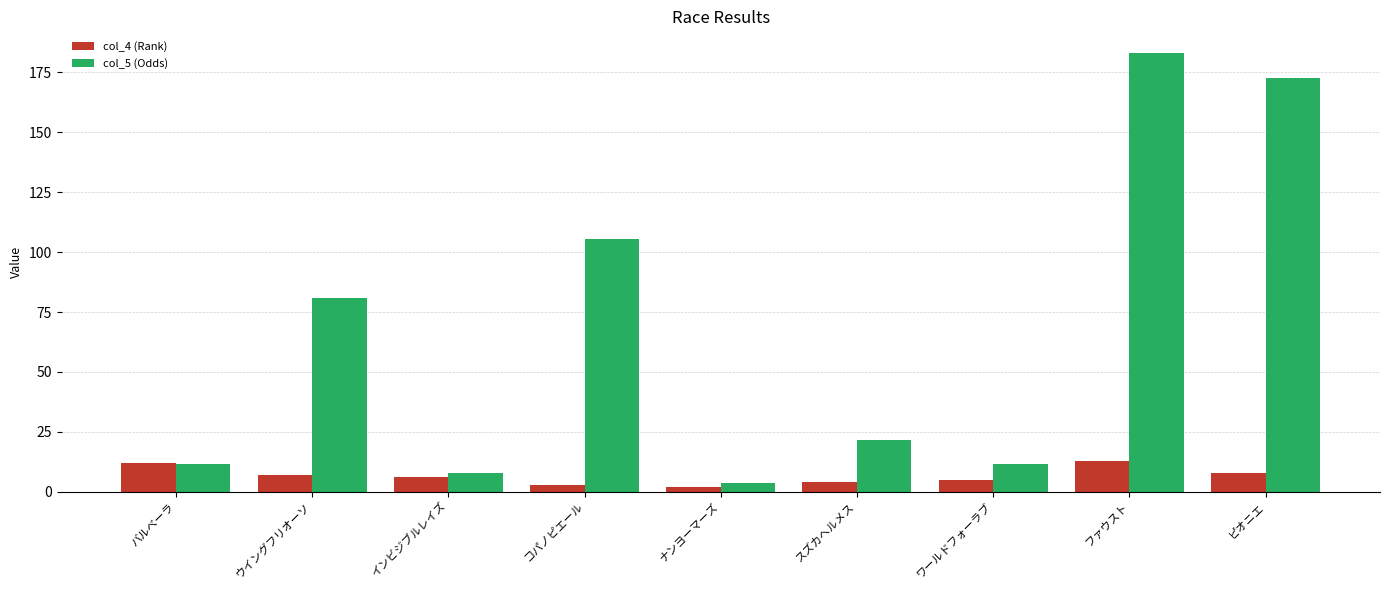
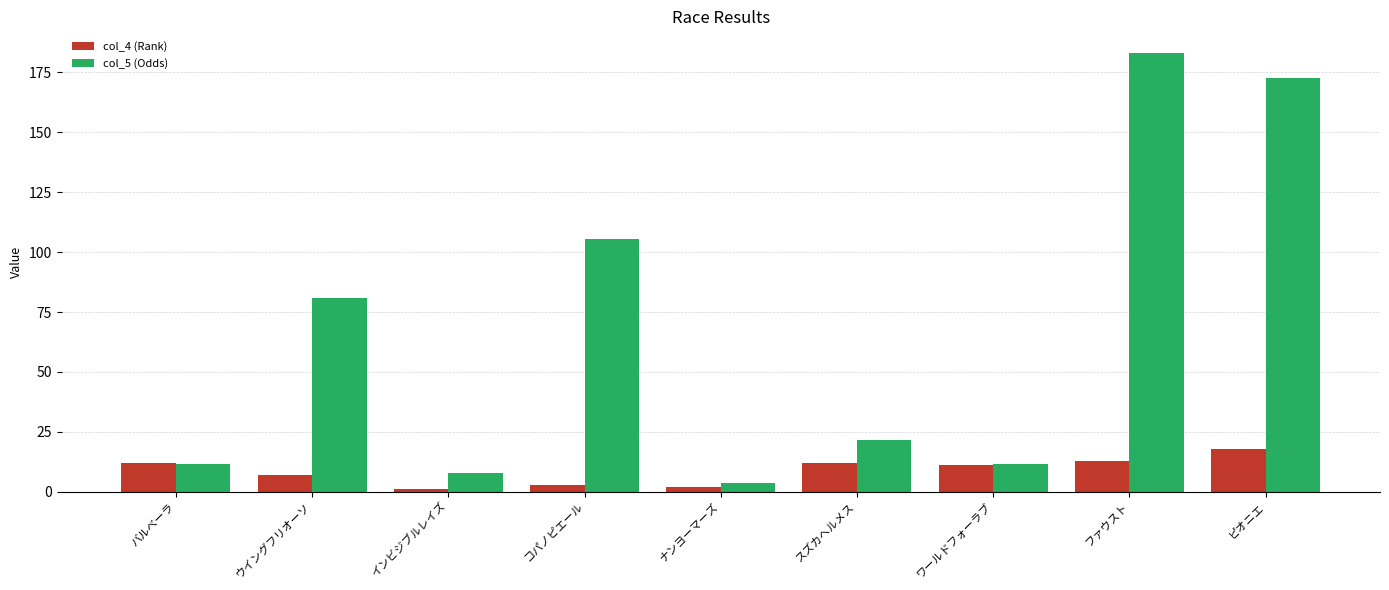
  {
    "col_4 (Rank)": {
      "バルベーラ": 12,
      "ウイングフリオーソ": 7,
-     "インビジブルレイズ": 6,
+     "インビジブルレイズ": 1,
      "コパノピエール": 3,
      "ナンヨーマーズ": 2,
-     "スズカヘルメス": 4,
-     "ワールドフォーラブ": 5,
+     "スズカヘルメス": 12,
+     "ワールドフォーラブ": 11,
      "ファウスト": 13,
-     "ピオニエ": 8
+     "ピオニエ": 18
    },
    "col_5 (Odds)": {
      "バルベーラ": 12,
      "ウイングフリオーソ": 81,
      "インビジブルレイズ": 8,
      "コパノピエール": 105,
      "ナンヨーマーズ": 4,
      "スズカヘルメス": 22,
      "ワールドフォーラブ": 12,
      "ファウスト": 183,
      "ピオニエ": 173
    }
  }
